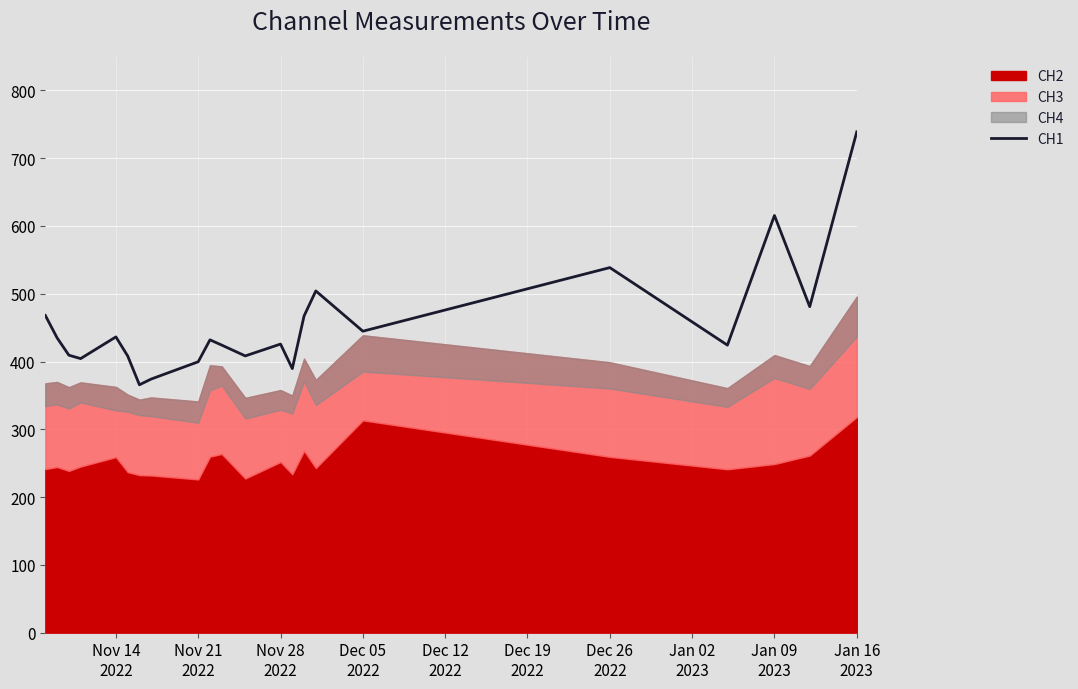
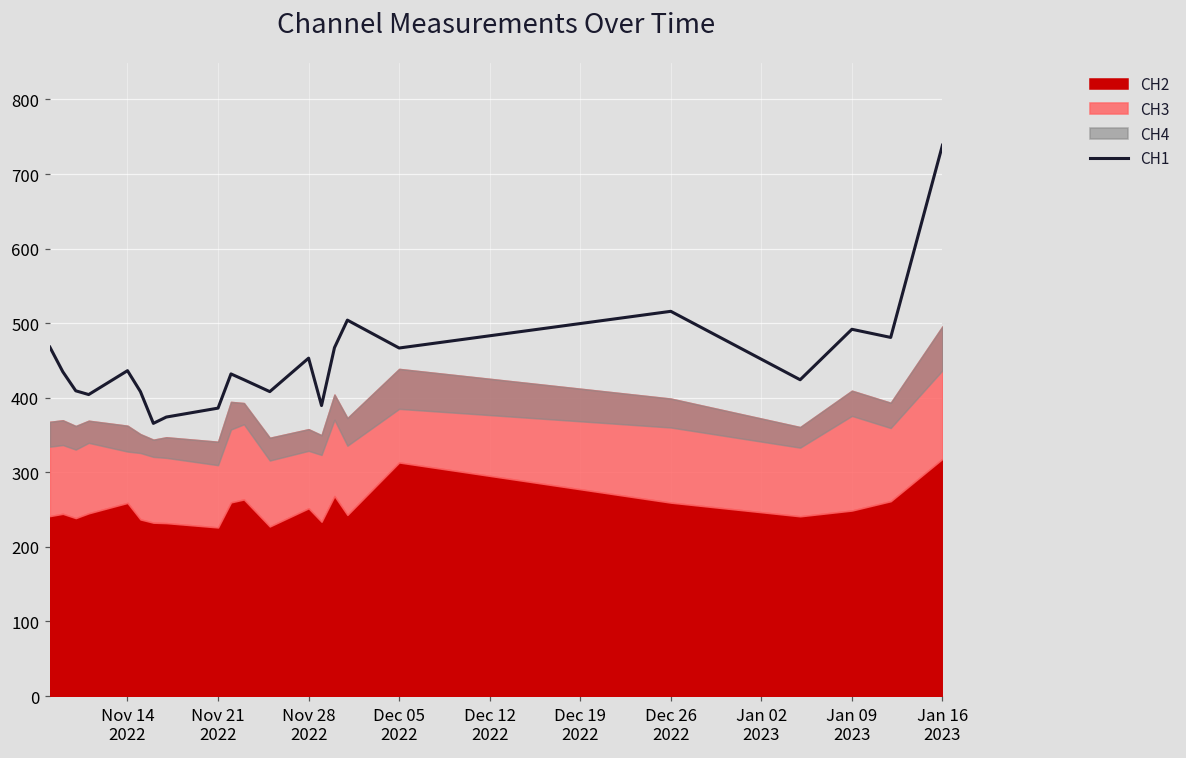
  {
    "CH1": {
      "Nov 14 2022": 440,
-     "Nov 21 2022": 400,
-     "Nov 28 2022": 430,
-     "Dec 05 2022": 440,
-     "Dec 26 2022": 540,
-     "Jan 09 2023": 620,
+     "Nov 21 2022": 390,
+     "Nov 28 2022": 450,
+     "Dec 05 2022": 470,
+     "Dec 26 2022": 520,
+     "Jan 09 2023": 490,
      "Jan 16 2023": 740
    },
    "CH2": {
      "Nov 14 2022": 260,
      "Nov 21 2022": 230,
      "Nov 28 2022": 250,
      "Dec 05 2022": 310,
      "Dec 26 2022": 260,
      "Jan 09 2023": 250,
      "Jan 16 2023": 320
    }
  }
